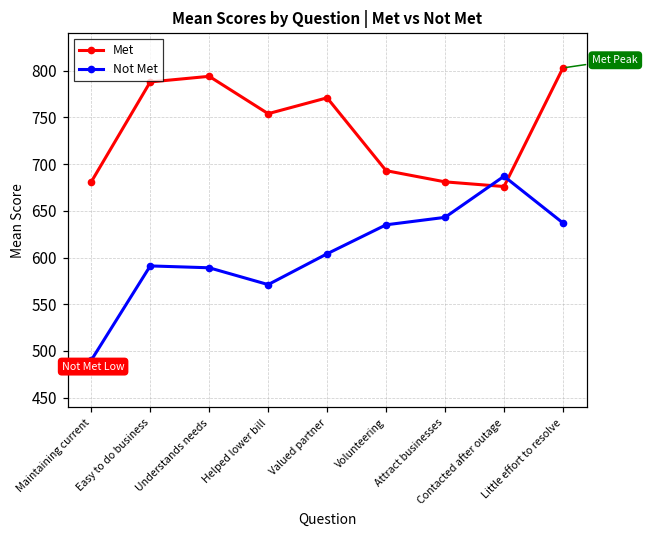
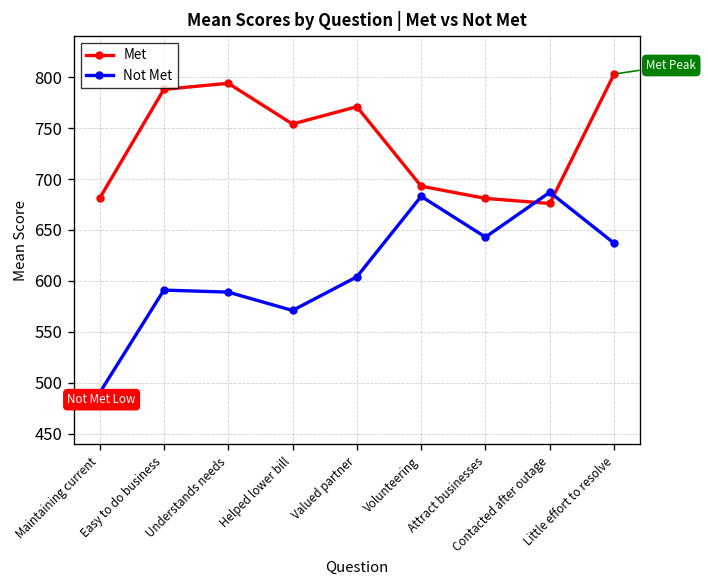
  {
    "Met": {
      "Maintaining current": 680,
      "Easy to do business": 790,
      "Understands needs": 790,
      "Helped lower bill": 750,
      "Valued partner": 770,
      "Volunteering": 690,
      "Attract businesses": 680,
      "Contacted after outage": 680,
      "Little effort to resolve": 800
    },
    "Not Met": {
      "Easy to do business": 590,
      "Understands needs": 590,
      "Helped lower bill": 570,
      "Valued partner": 600,
-     "Volunteering": 640,
+     "Volunteering": 680,
      "Attract businesses": 640,
      "Contacted after outage": 690,
      "Little effort to resolve": 640
    }
  }
